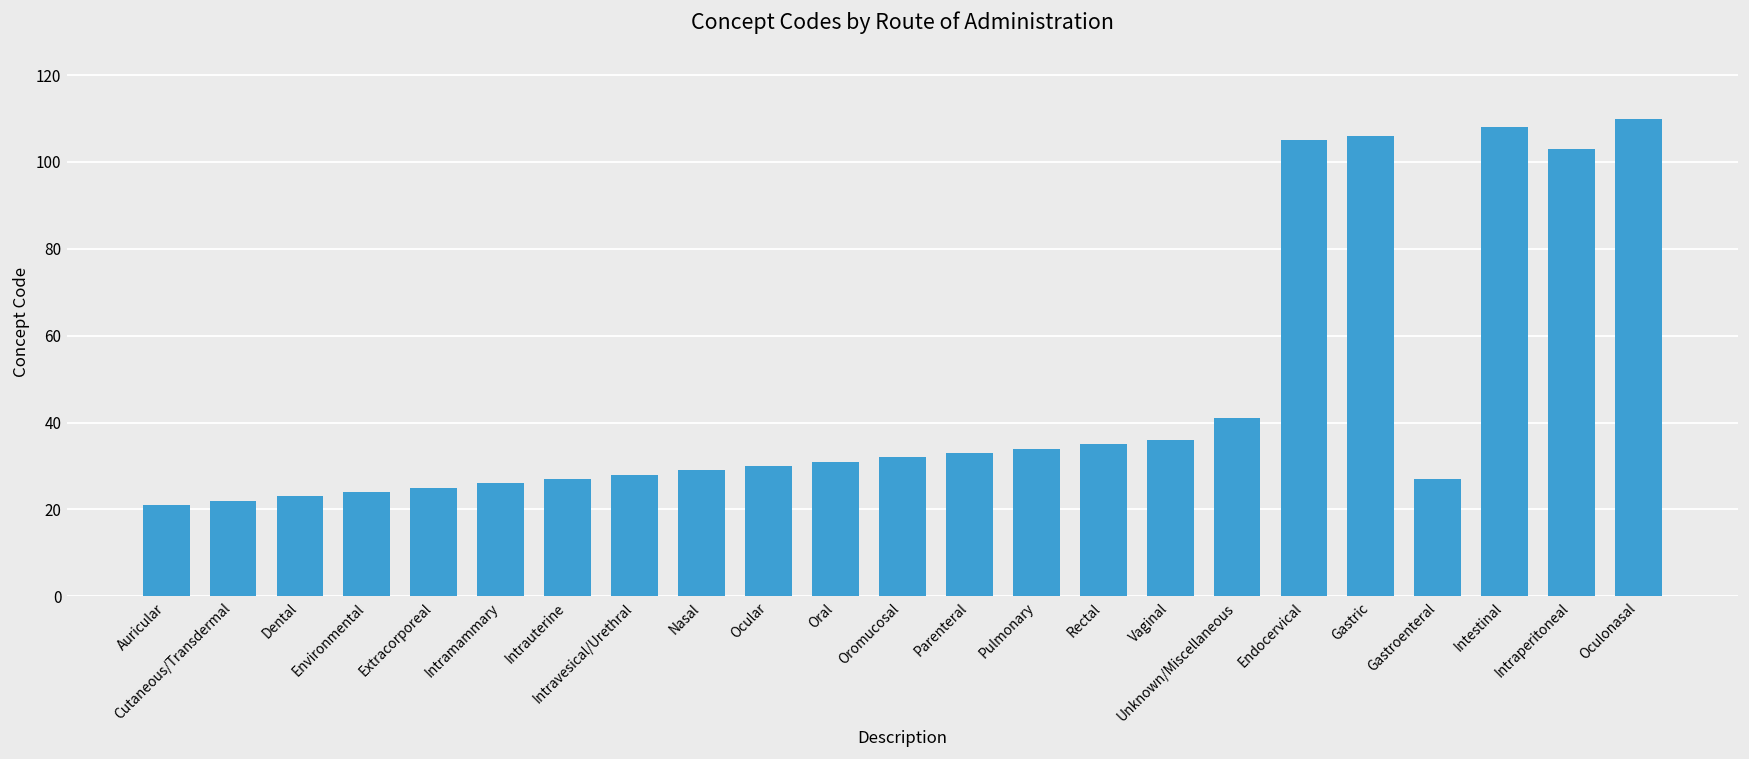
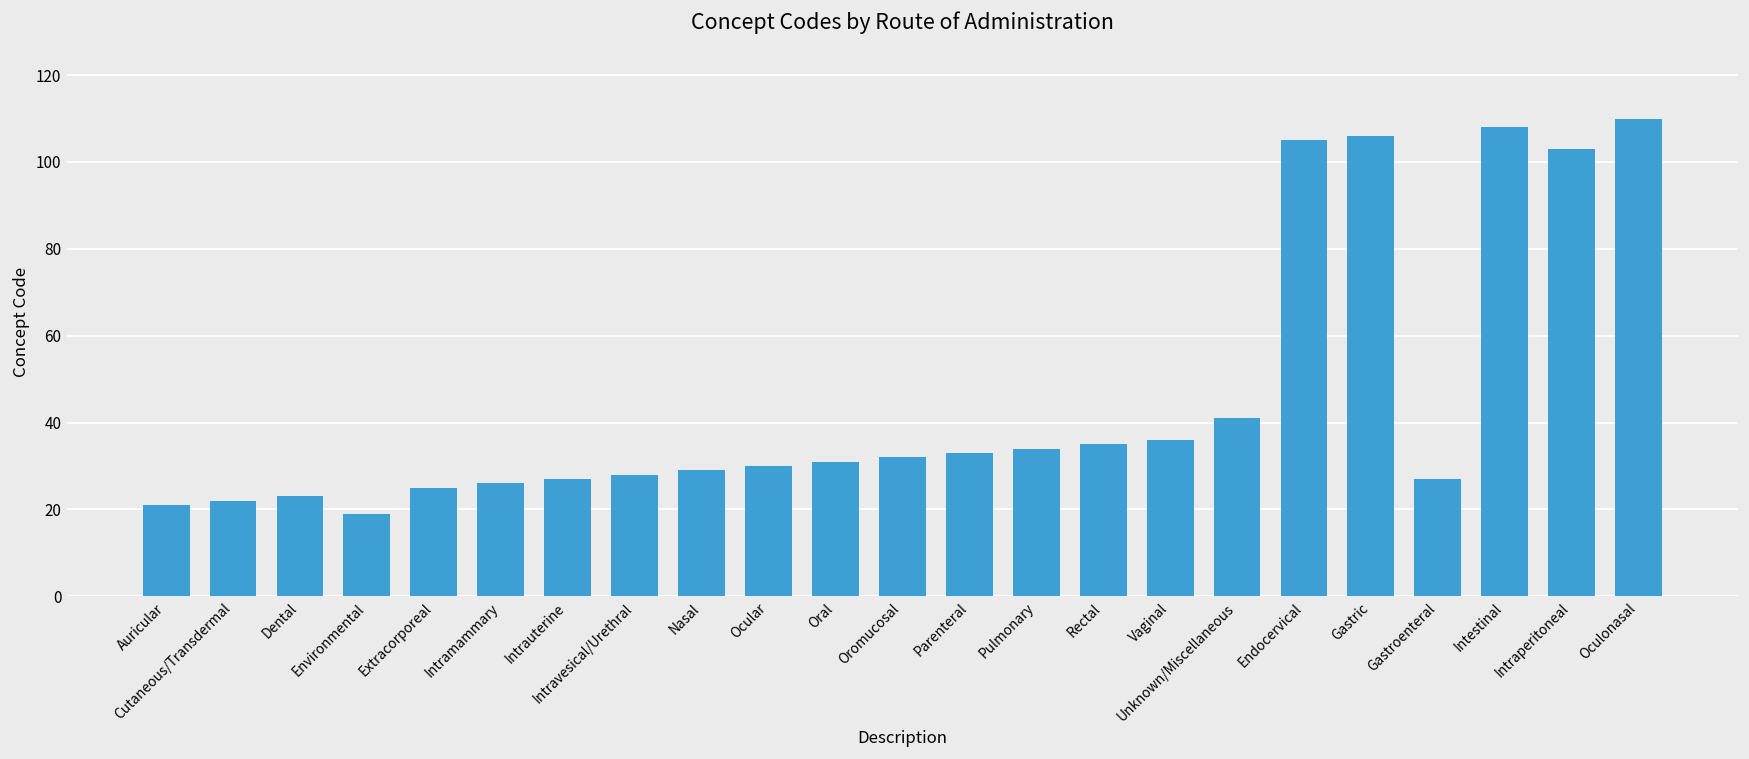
  {
    "Auricular": 21,
    "Cutaneous/Transdermal": 22,
    "Dental": 23,
-   "Environmental": 24,
+   "Environmental": 19,
    "Extracorporeal": 25,
    "Intramammary": 26,
    "Intrauterine": 27,
    "Intravesical/Urethral": 28,
    "Nasal": 29,
    "Ocular": 30,
    "Oral": 31,
    "Oromucosal": 32,
    "Parenteral": 33,
    "Pulmonary": 34,
    "Rectal": 35,
    "Vaginal": 36,
    "Unknown/Miscellaneous": 41,
    "Endocervical": 105,
    "Gastric": 106,
    "Gastroenteral": 27,
    "Intestinal": 108,
    "Intraperitoneal": 103,
    "Oculonasal": 110
  }
